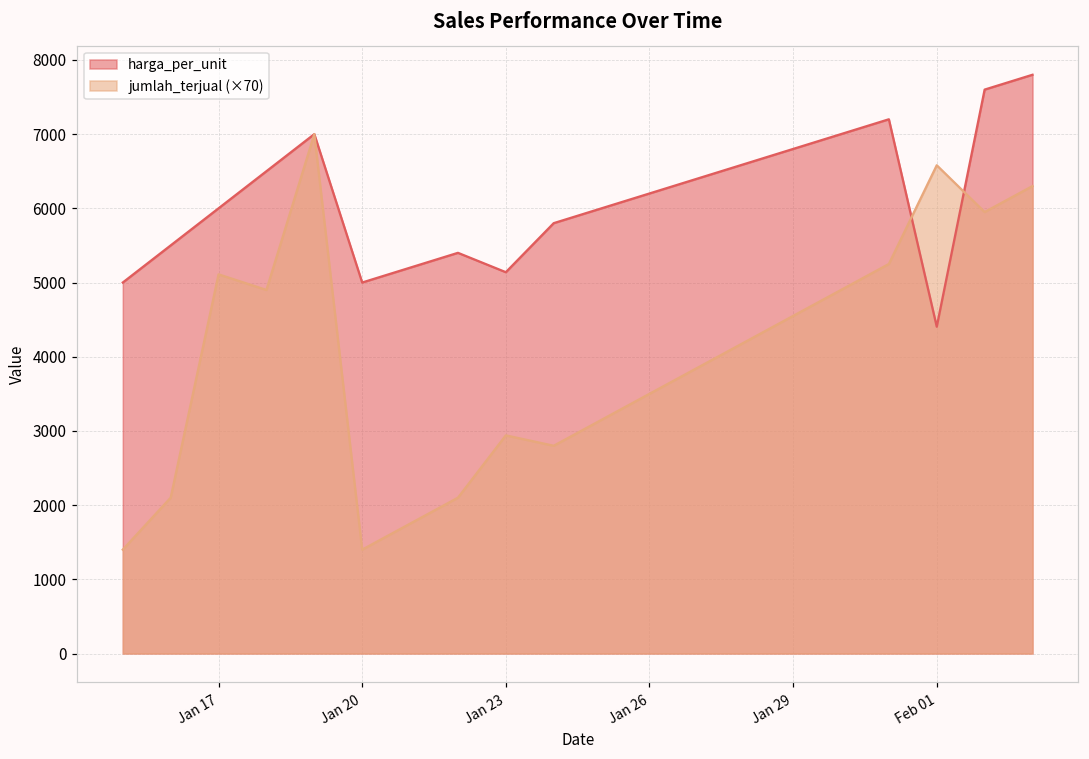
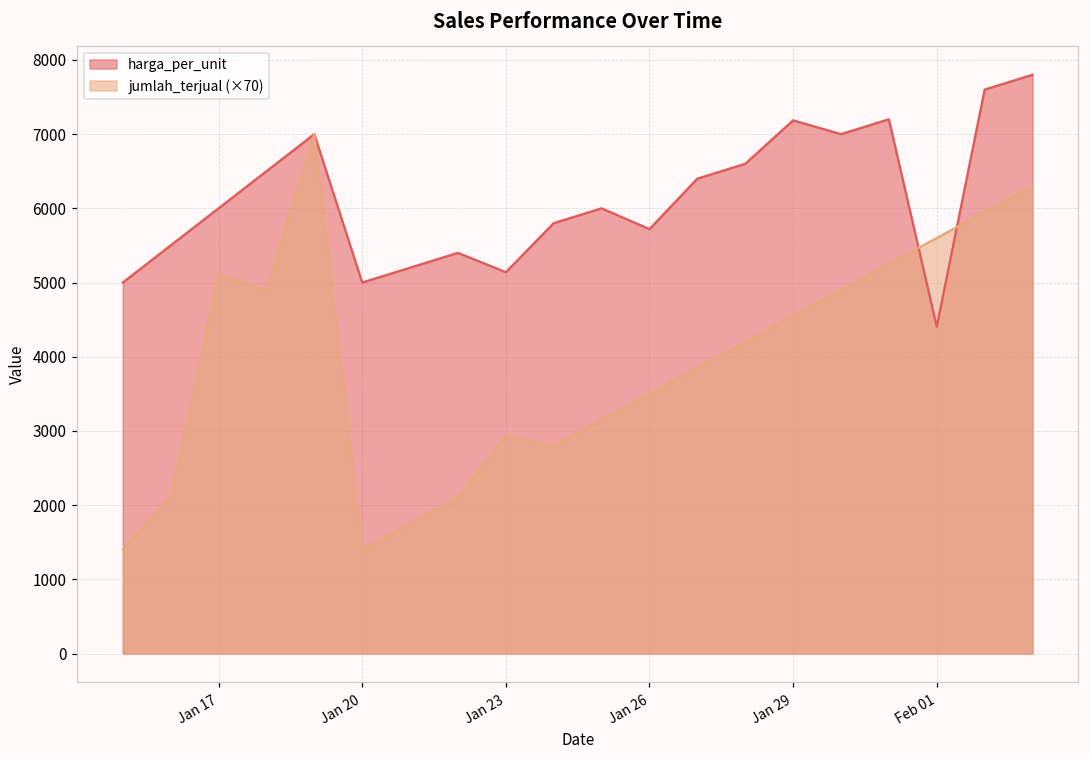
  {
    "harga_per_unit": {
      "Jan 17": 6000,
      "Jan 20": 5000,
      "Jan 23": 5100,
-     "Jan 26": 6200,
-     "Jan 29": 6800,
+     "Jan 26": 5700,
+     "Jan 29": 7200,
      "Feb 01": 4400
    },
    "jumlah_terjual (×70)": {
      "Jan 17": 5100,
      "Jan 20": 1400,
      "Jan 23": 2900,
      "Jan 26": 3500,
      "Jan 29": 4600,
-     "Feb 01": 6600
+     "Feb 01": 5600
    }
  }
